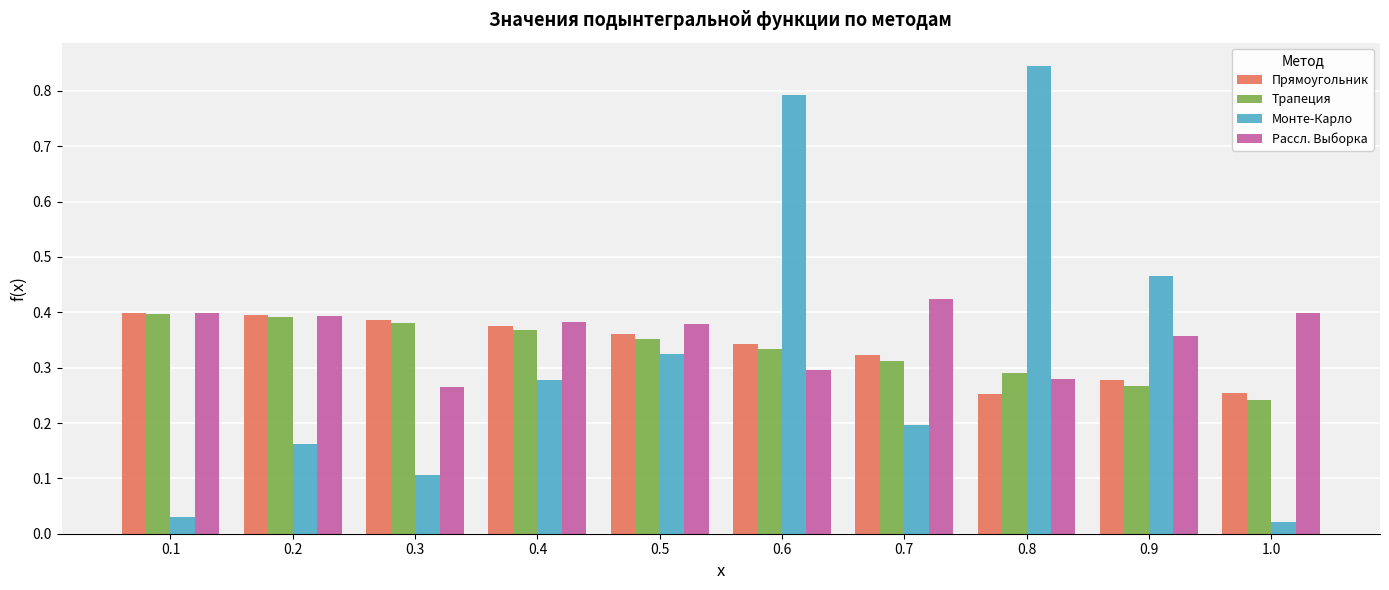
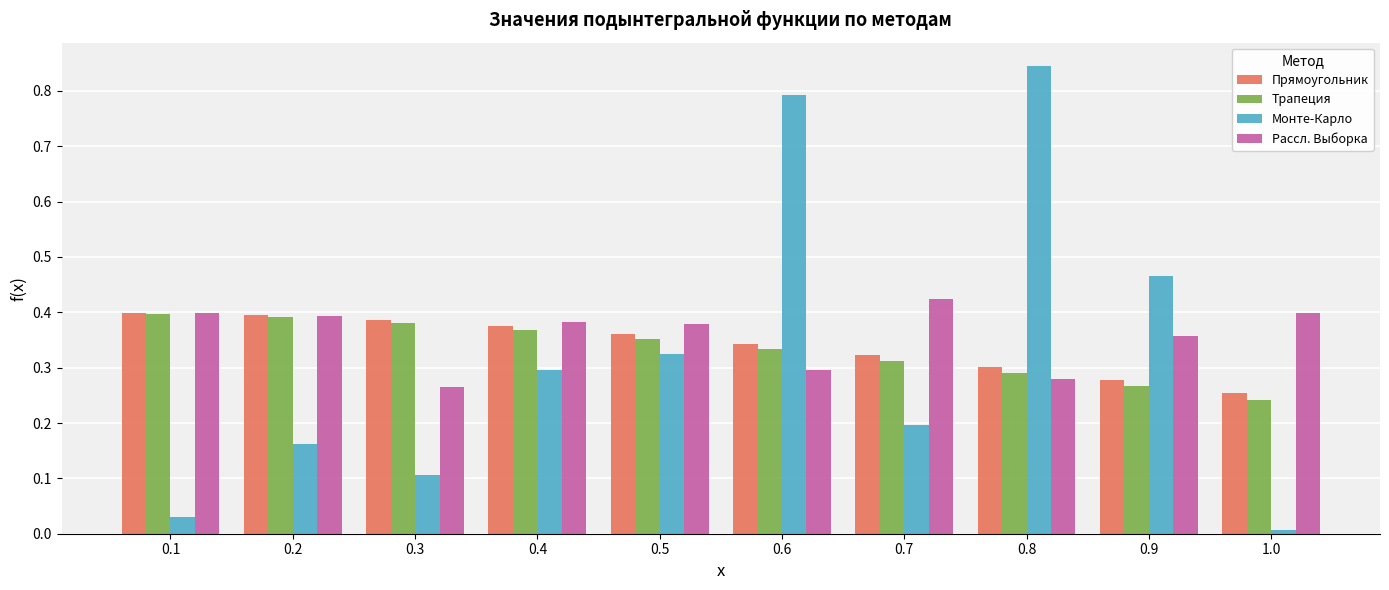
  {
    "Прямоугольник": {
      "0.1": 0.40,
      "0.2": 0.39,
      "0.3": 0.39,
      "0.4": 0.38,
      "0.5": 0.36,
      "0.6": 0.34,
      "0.7": 0.32,
-     "0.8": 0.25,
+     "0.8": 0.30,
      "0.9": 0.28,
      "1.0": 0.25
    },
    "Трапеция": {
      "0.1": 0.40,
      "0.2": 0.39,
      "0.3": 0.38,
      "0.4": 0.37,
      "0.5": 0.35,
      "0.6": 0.33,
      "0.7": 0.31,
      "0.8": 0.29,
      "0.9": 0.27,
      "1.0": 0.24
    },
    "Монте-Карло": {
      "0.1": 0.03,
      "0.2": 0.16,
      "0.3": 0.11,
-     "0.4": 0.28,
+     "0.4": 0.30,
      "0.5": 0.33,
      "0.6": 0.79,
      "0.7": 0.20,
      "0.8": 0.84,
      "0.9": 0.47,
-     "1.0": 0.02
+     "1.0": 0.01
    },
    "Рассл. Выборка": {
      "0.1": 0.40,
      "0.2": 0.39,
      "0.3": 0.26,
      "0.4": 0.38,
      "0.5": 0.38,
      "0.6": 0.30,
      "0.7": 0.42,
      "0.8": 0.28,
      "0.9": 0.36,
      "1.0": 0.40
    }
  }
